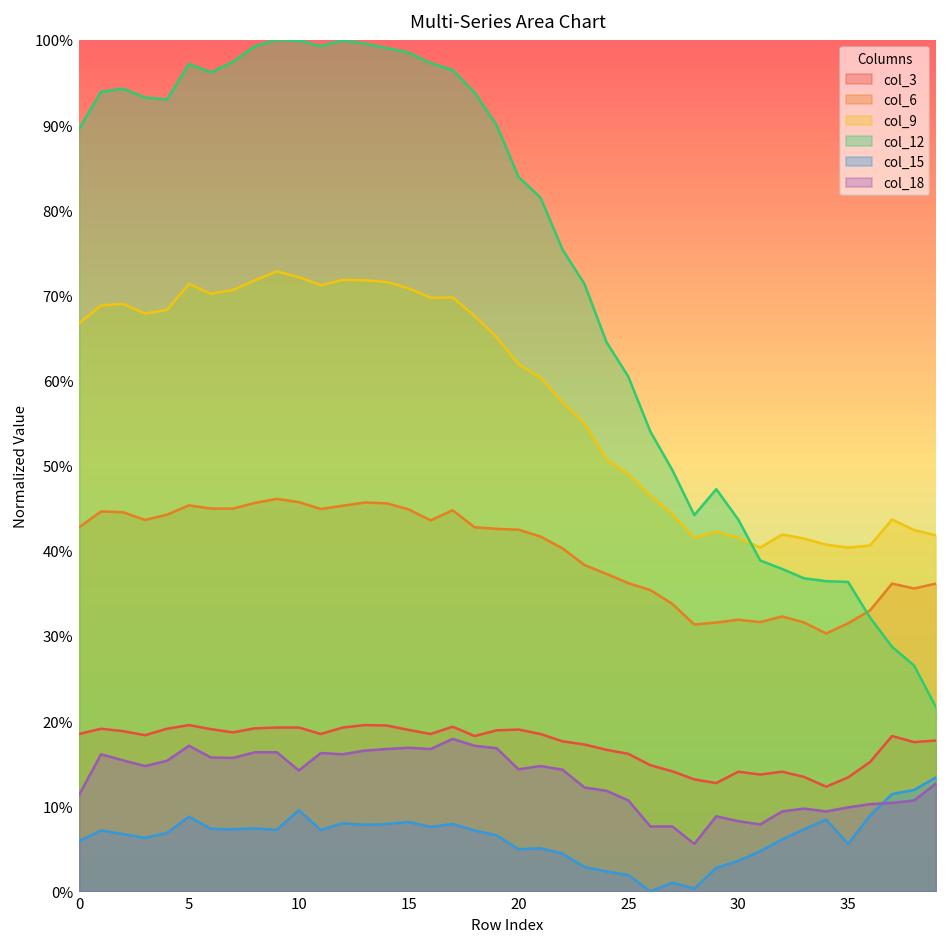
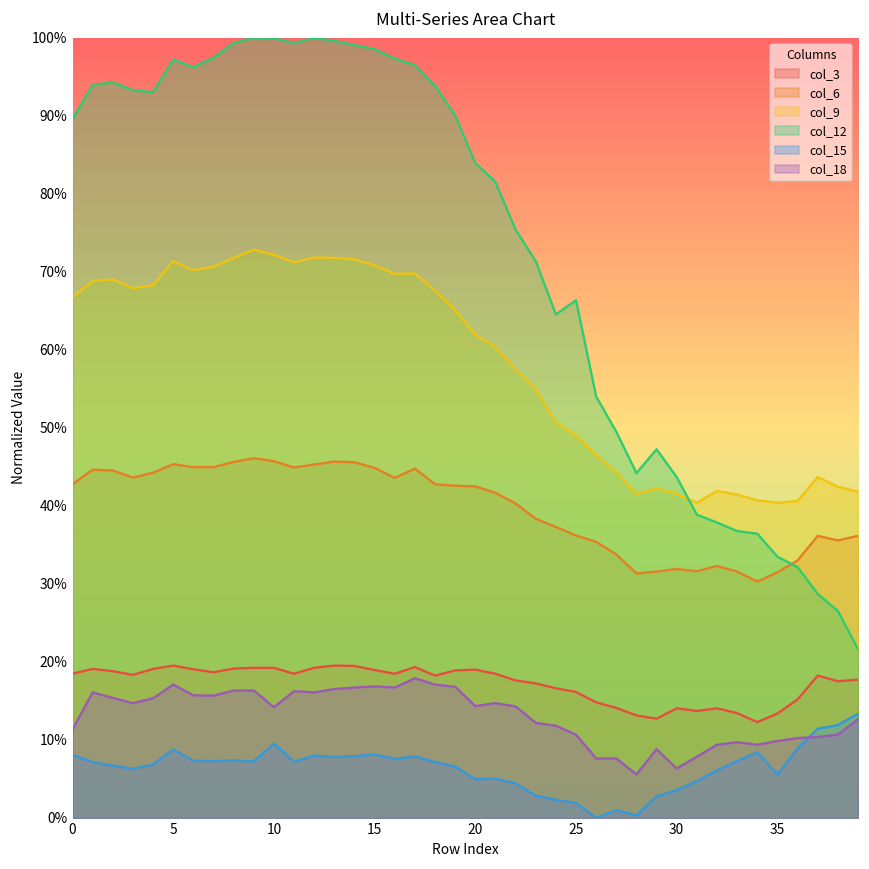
  {
    "col_12": {
      "0": "90%",
      "5": "97%",
      "10": "100%",
      "15": "99%",
      "20": "84%",
-     "25": "60%",
+     "25": "66%",
      "30": "44%",
-     "35": "36%"
+     "35": "33%"
    },
    "col_15": {
-     "0": "6%",
+     "0": "8%",
      "5": "9%",
      "10": "10%",
      "15": "8%",
      "20": "5%",
      "35": "6%"
    },
    "col_18": {
      "0": "11%",
      "5": "17%",
      "10": "14%",
      "15": "17%",
      "20": "14%",
      "25": "11%",
-     "30": "8%",
+     "30": "6%",
      "35": "10%"
    }
  }
